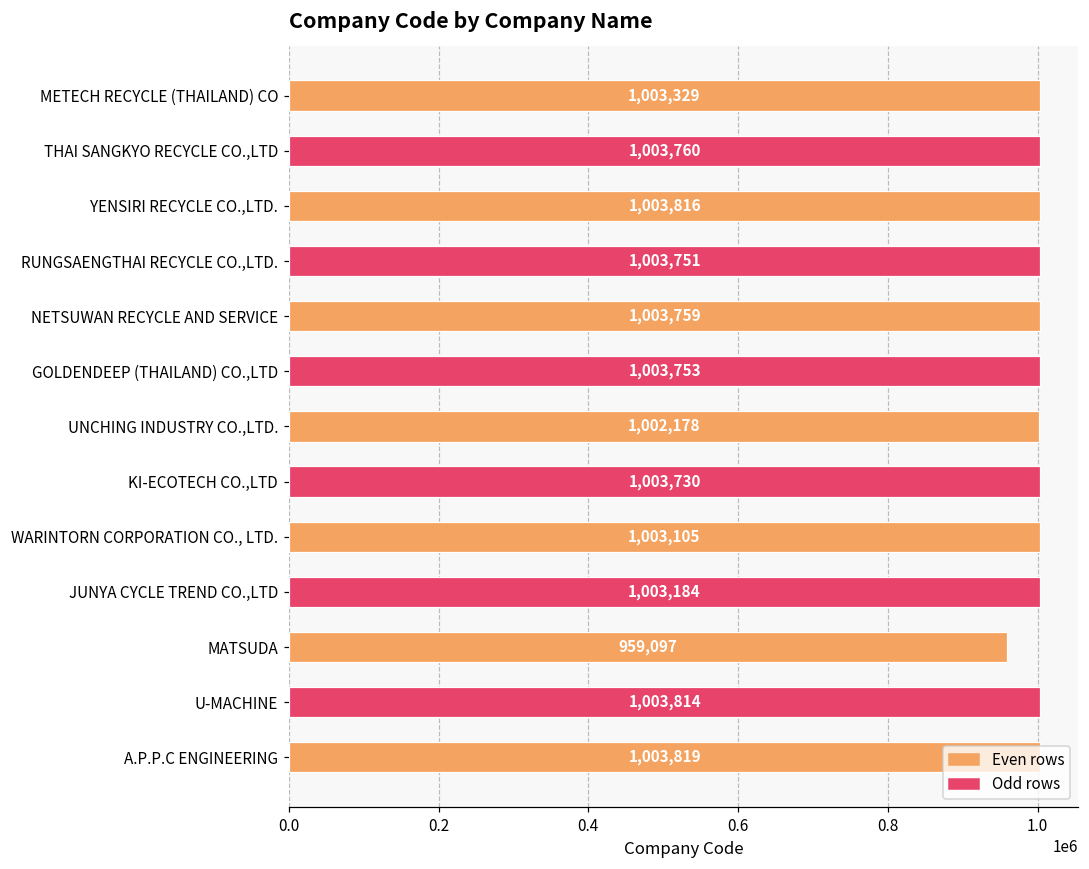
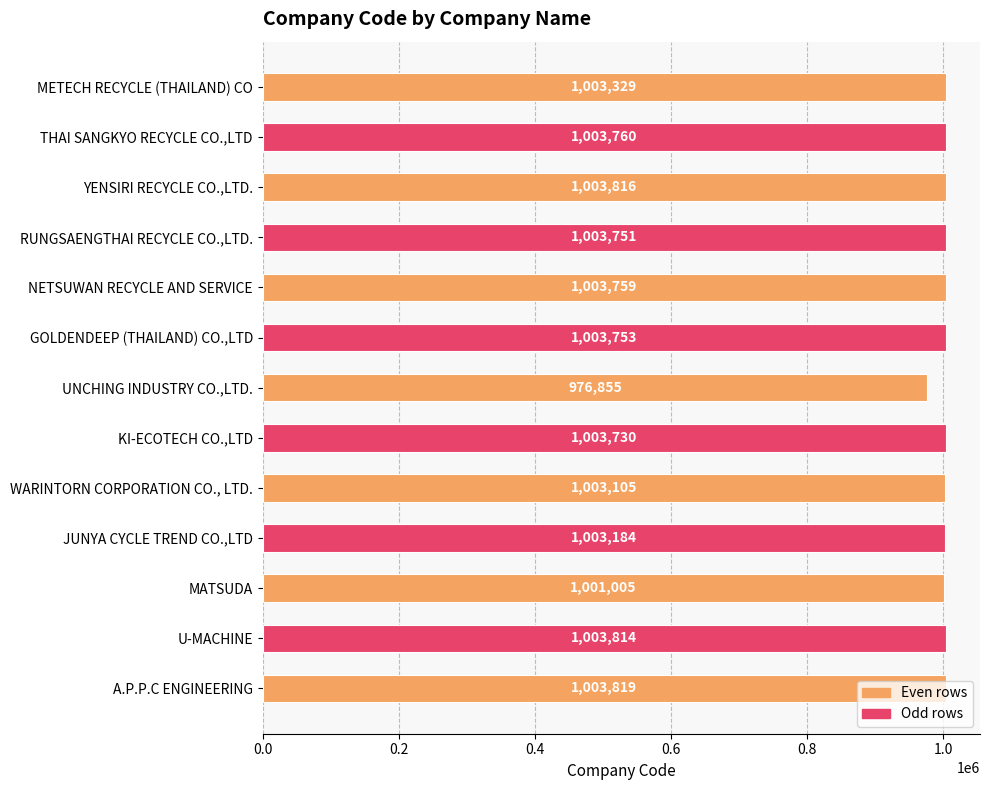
  {
    "METECH RECYCLE (THAILAND) CO": "1,003,329",
    "THAI SANGKYO RECYCLE CO.,LTD": "1,003,760",
    "YENSIRI RECYCLE CO.,LTD.": "1,003,816",
    "RUNGSAENGTHAI RECYCLE CO.,LTD.": "1,003,751",
    "NETSUWAN RECYCLE AND SERVICE": "1,003,759",
    "GOLDENDEEP (THAILAND) CO.,LTD": "1,003,753",
-   "UNCHING INDUSTRY CO.,LTD.": "1,002,178",
+   "UNCHING INDUSTRY CO.,LTD.": "976,855",
    "KI-ECOTECH CO.,LTD": "1,003,730",
    "WARINTORN CORPORATION CO., LTD.": "1,003,105",
    "JUNYA CYCLE TREND CO.,LTD": "1,003,184",
-   "MATSUDA": "959,097",
+   "MATSUDA": "1,001,005",
    "U-MACHINE": "1,003,814"
  }
